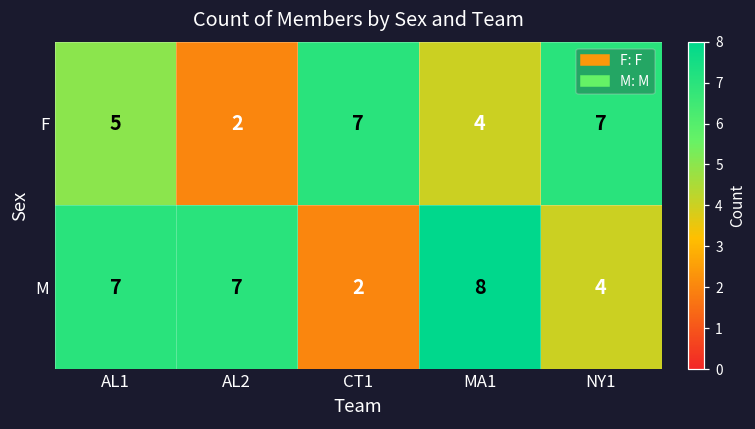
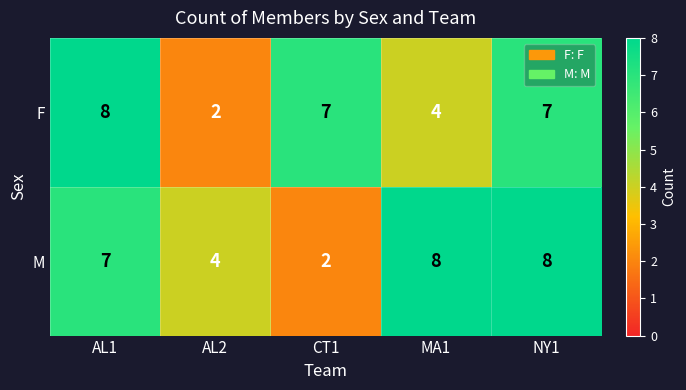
  {
    "F": {
-     "AL1": 5,
+     "AL1": 8,
      "AL2": 2,
      "CT1": 7,
      "MA1": 4,
      "NY1": 7
    },
    "M": {
      "AL1": 7,
-     "AL2": 7,
+     "AL2": 4,
      "CT1": 2,
      "MA1": 8,
-     "NY1": 4
+     "NY1": 8
    }
  }
